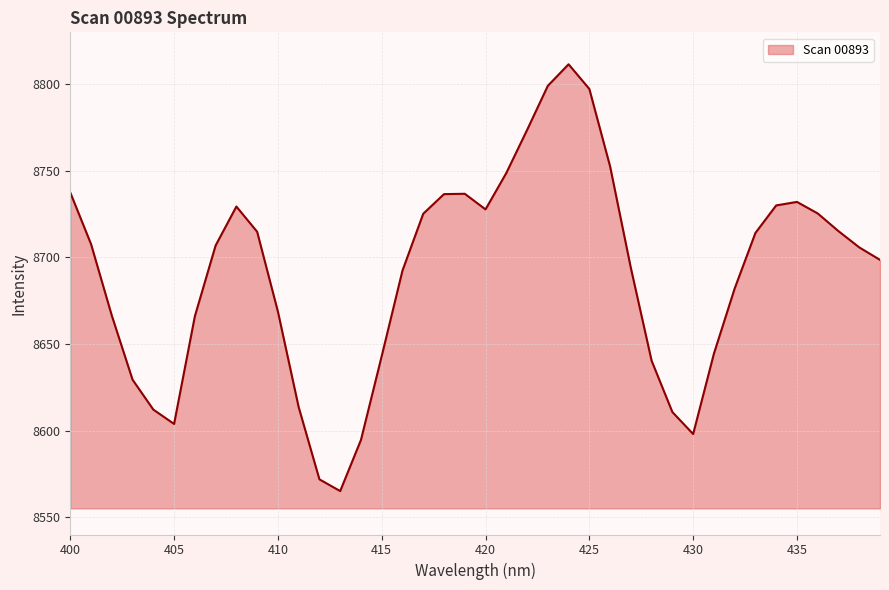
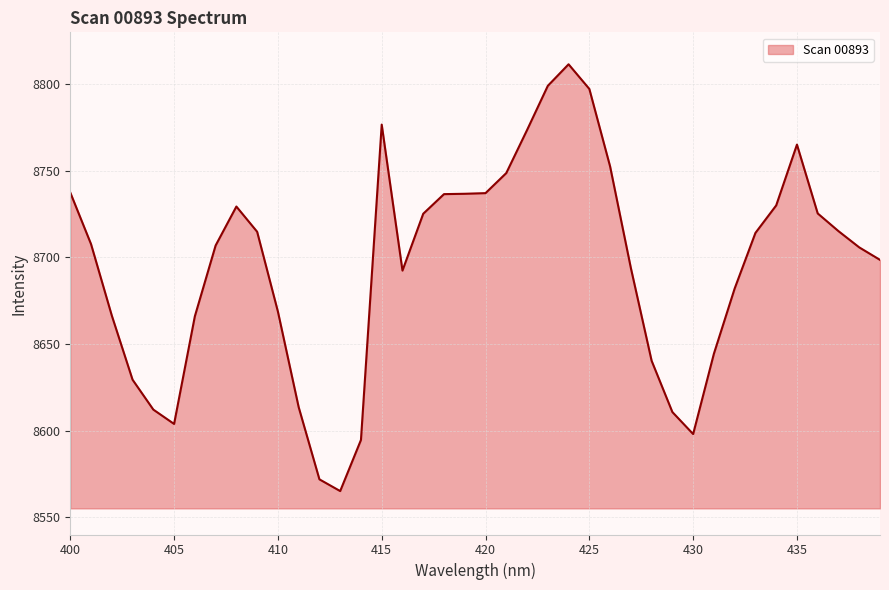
  {
    "400": 8737,
    "405": 8604,
    "410": 8669,
-   "415": 8643,
-   "420": 8728,
+   "415": 8777,
+   "420": 8737,
    "425": 8797,
    "430": 8598,
-   "435": 8732
+   "435": 8765
  }
